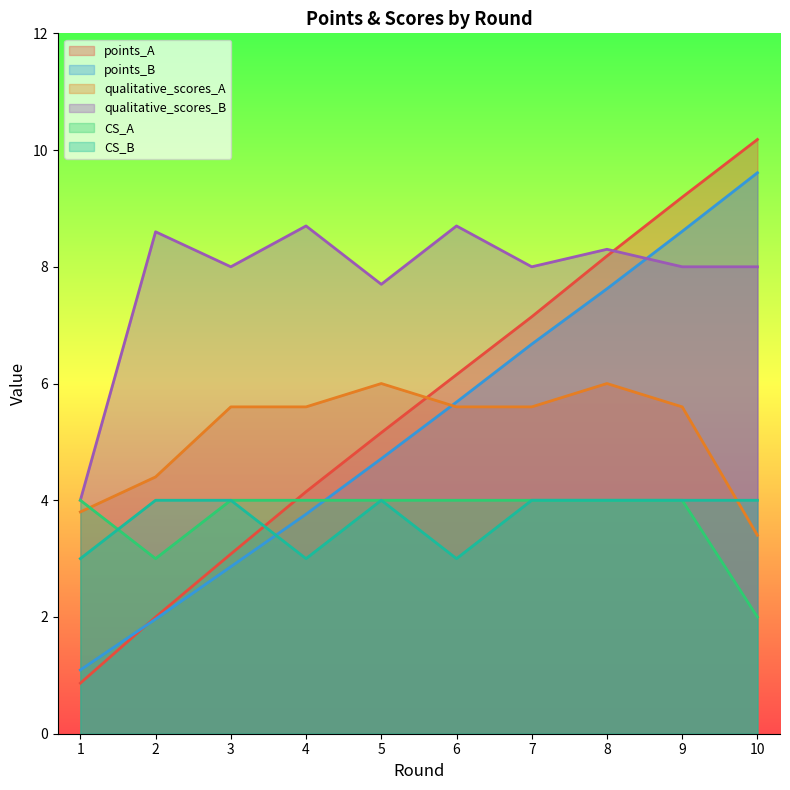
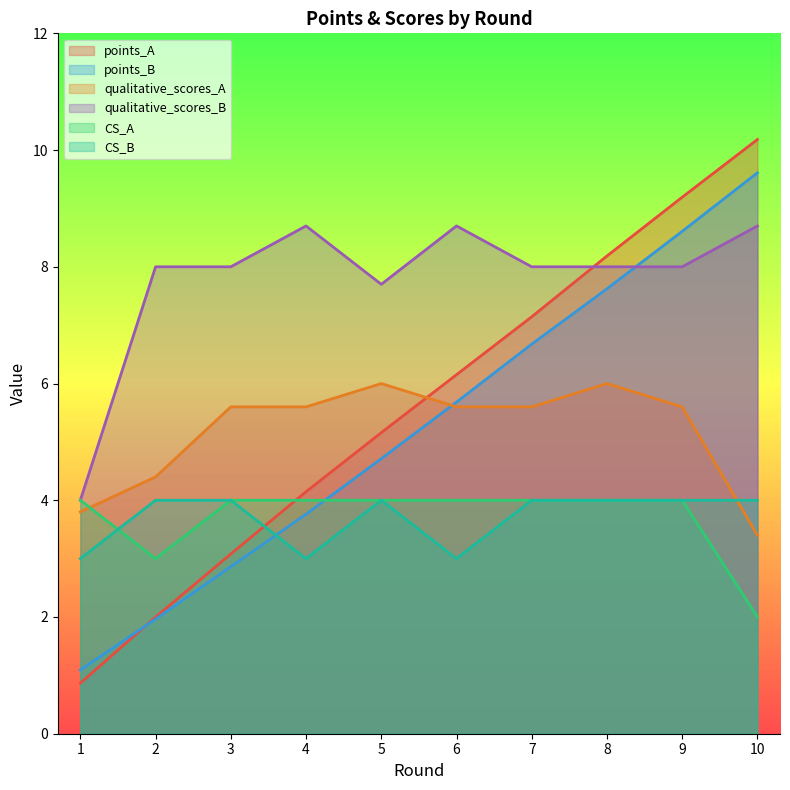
  {
    "qualitative_scores_B": {
-     "2": 8.6,
+     "2": 8.0,
      "3": 8.0,
      "4": 8.7,
      "5": 7.7,
      "6": 8.7,
      "7": 8.0,
-     "8": 8.3,
+     "8": 8.0,
      "9": 8.0,
-     "10": 8.0
+     "10": 8.7
    }
  }
